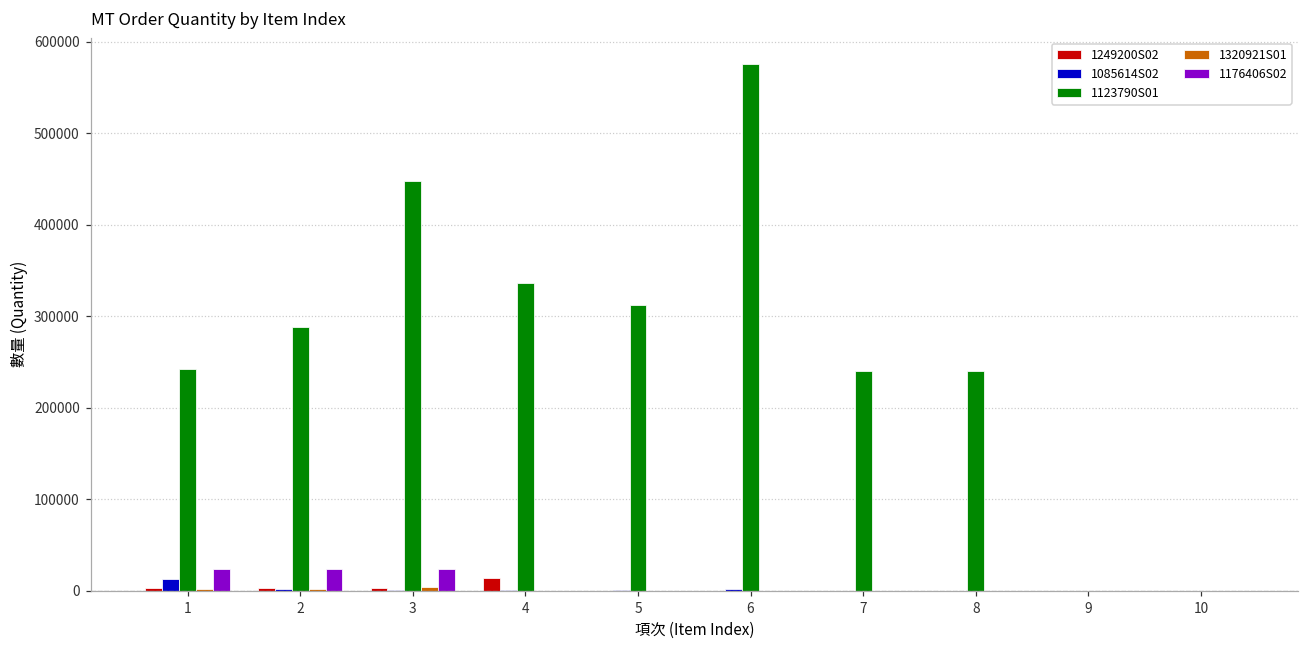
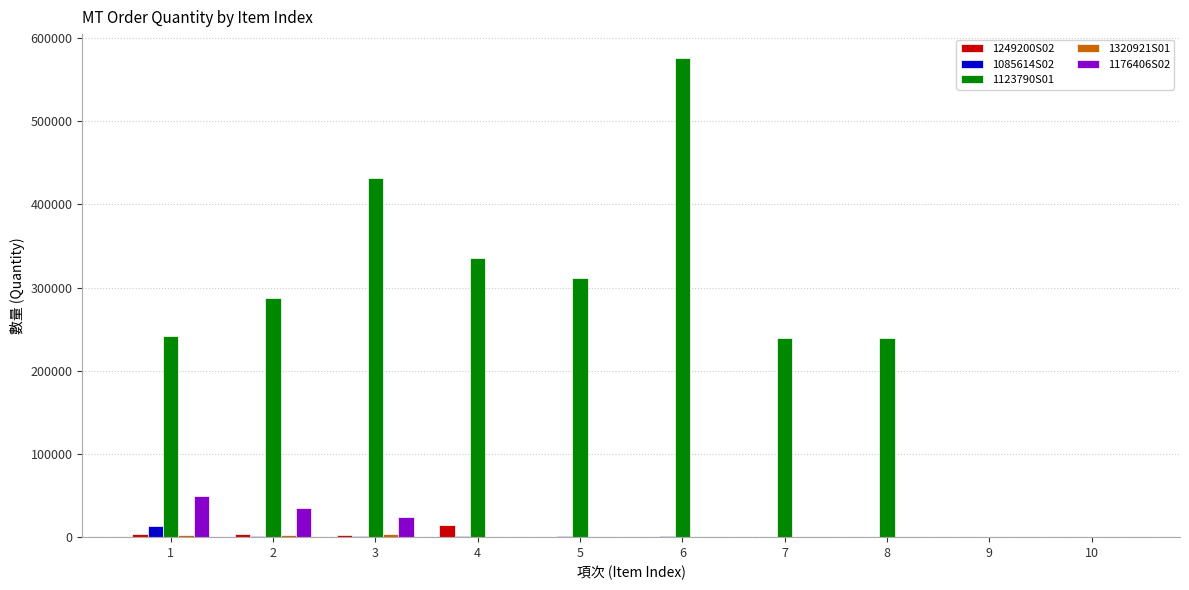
  {
    "1249200S02": {
      "1": 0,
      "2": 0,
      "4": 10000,
      "5": 0,
      "6": 0,
      "7": 0,
      "8": 0,
      "9": 0,
      "10": 0
    },
    "1085614S02": {
      "1": 10000,
      "7": 0,
      "8": 0,
      "9": 0,
      "10": 0
    },
    "1123790S01": {
      "1": 240000,
      "2": 290000,
-     "3": 450000,
+     "3": 430000,
      "4": 340000,
      "5": 310000,
      "6": 580000,
      "7": 240000,
      "8": 240000,
      "9": 0,
      "10": 0
    },
    "1320921S01": {
      "3": 0,
      "4": 0,
      "5": 0,
      "6": 0,
      "7": 0,
      "8": 0,
      "9": 0,
      "10": 0
    },
    "1176406S02": {
-     "1": 20000,
-     "2": 20000,
+     "1": 50000,
+     "2": 30000,
      "3": 20000,
      "4": 0,
      "5": 0,
      "6": 0,
      "7": 0,
      "8": 0,
      "9": 0,
      "10": 0
    }
  }
